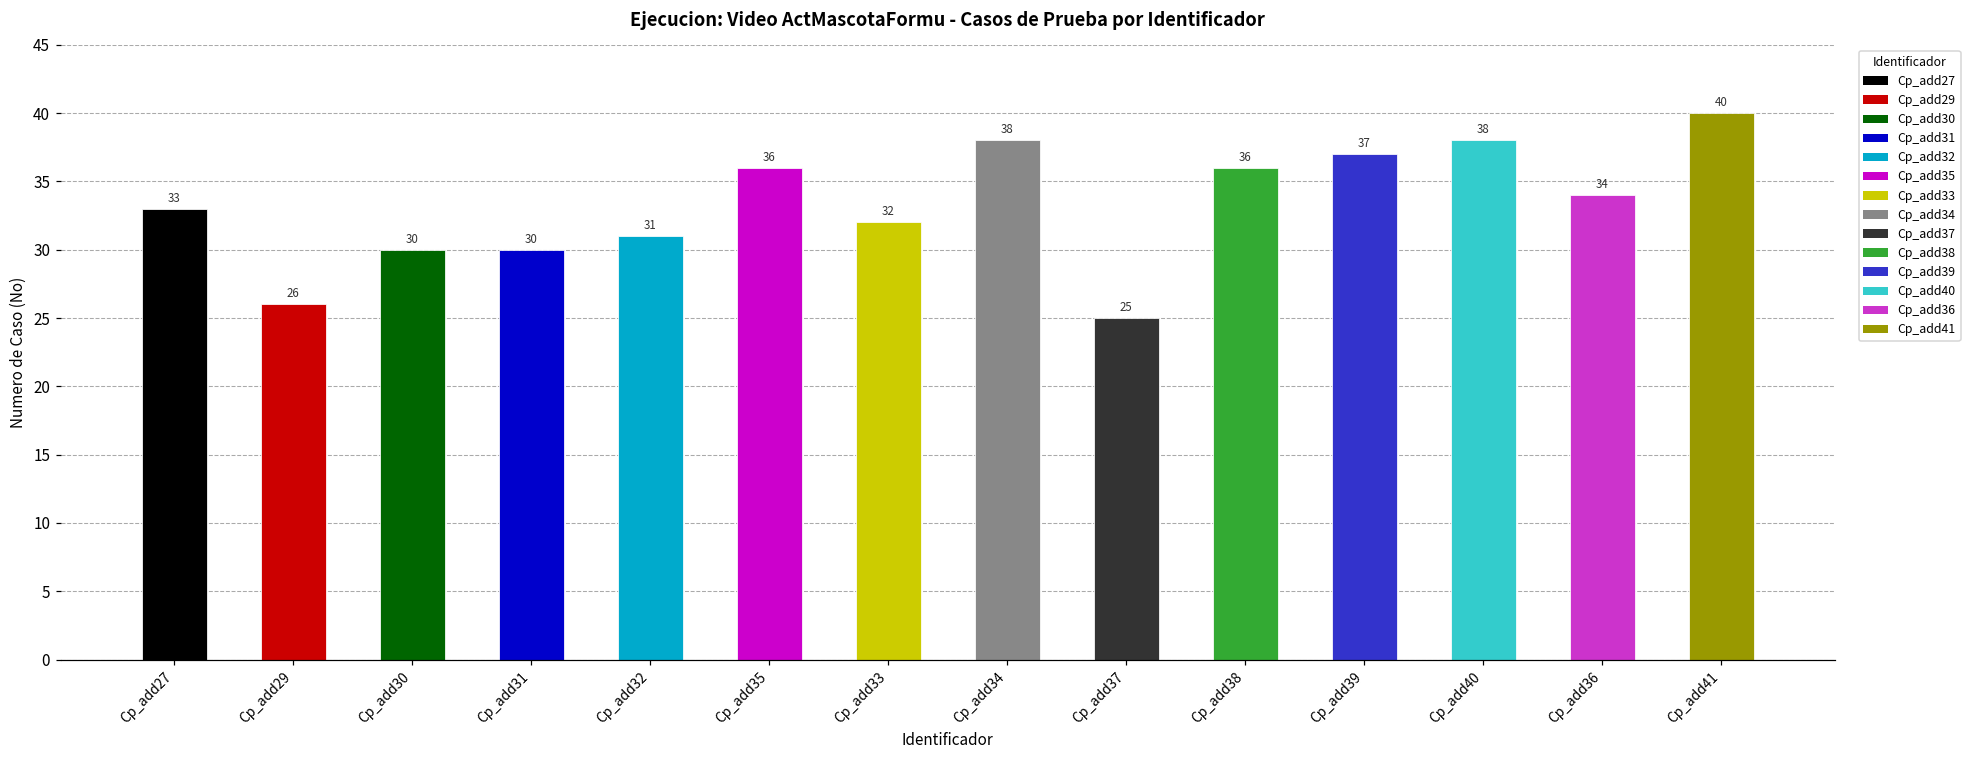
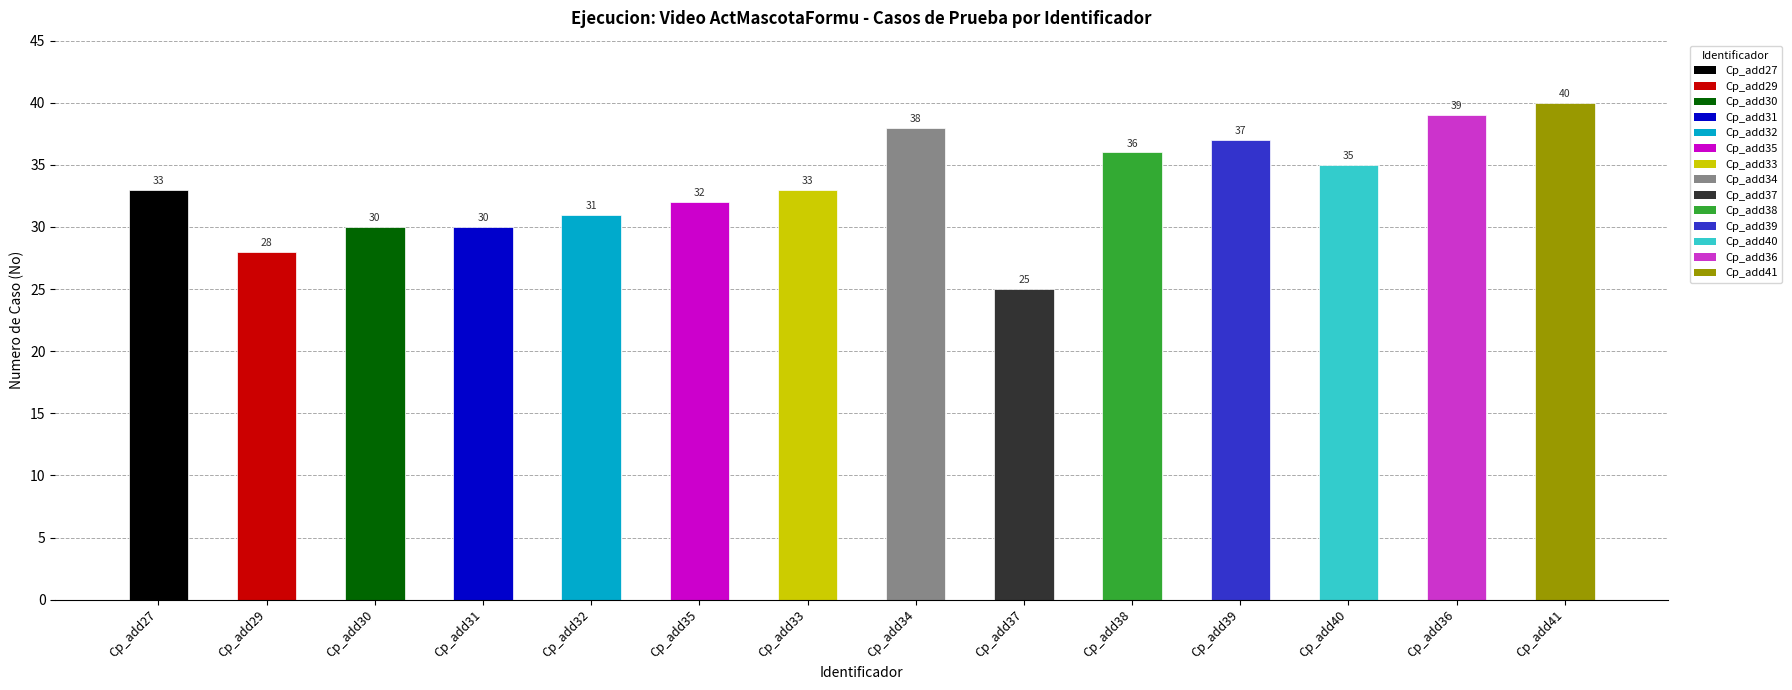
  {
    "Cp_add27": 33,
-   "Cp_add29": 26,
+   "Cp_add29": 28,
    "Cp_add30": 30,
    "Cp_add31": 30,
    "Cp_add32": 31,
-   "Cp_add35": 36,
-   "Cp_add33": 32,
+   "Cp_add35": 32,
+   "Cp_add33": 33,
    "Cp_add34": 38,
    "Cp_add37": 25,
    "Cp_add38": 36,
    "Cp_add39": 37,
-   "Cp_add40": 38,
-   "Cp_add36": 34,
+   "Cp_add40": 35,
+   "Cp_add36": 39,
    "Cp_add41": 40
  }
